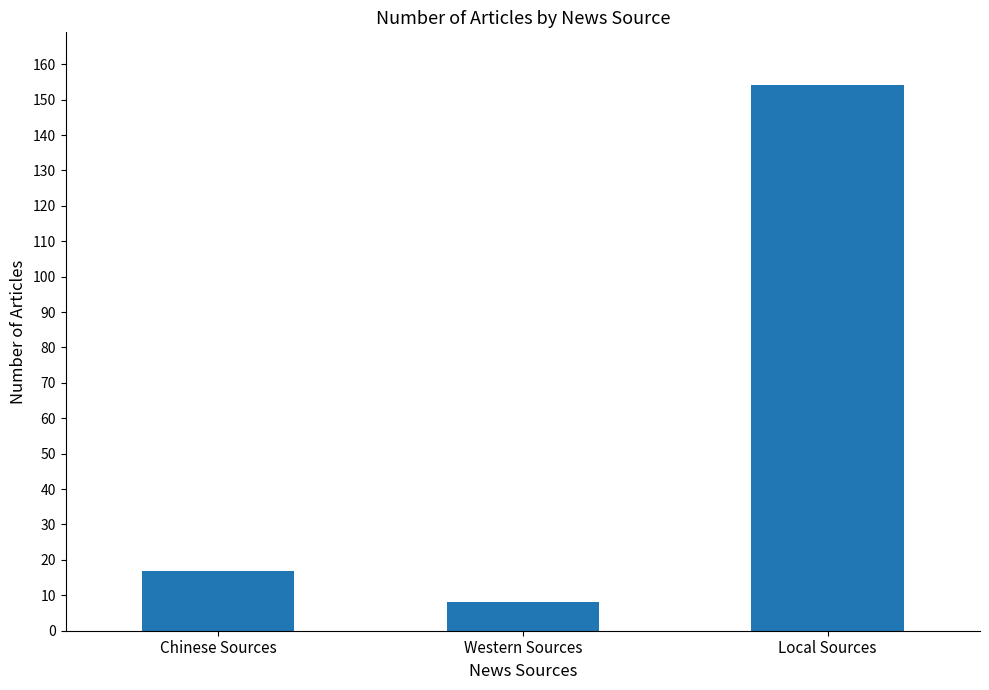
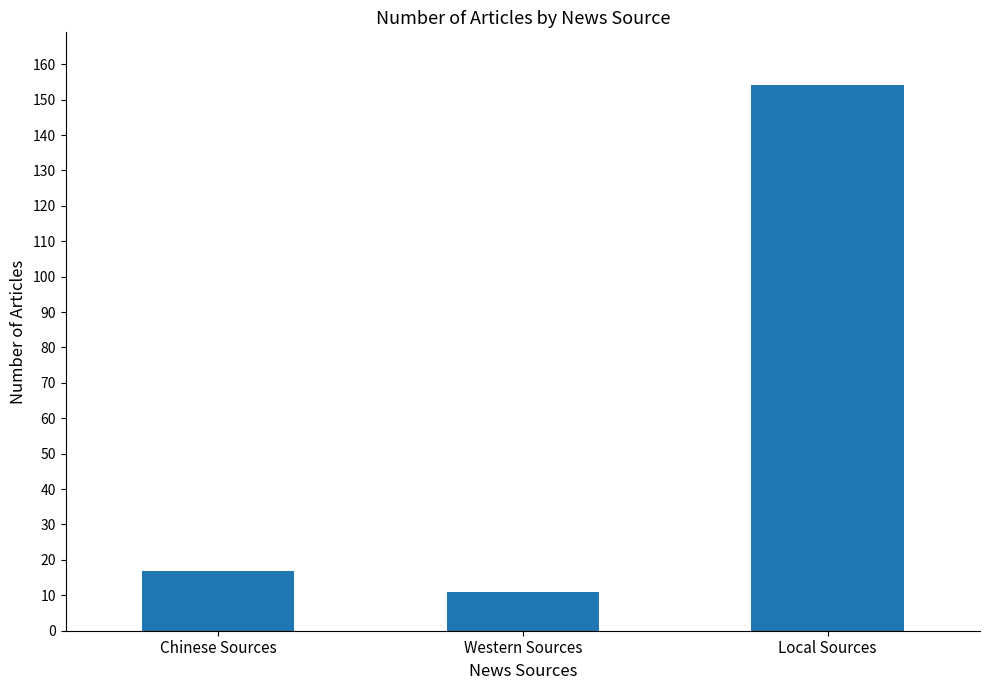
  {
    "Chinese Sources": 17,
-   "Western Sources": 8,
+   "Western Sources": 11,
    "Local Sources": 154
  }
